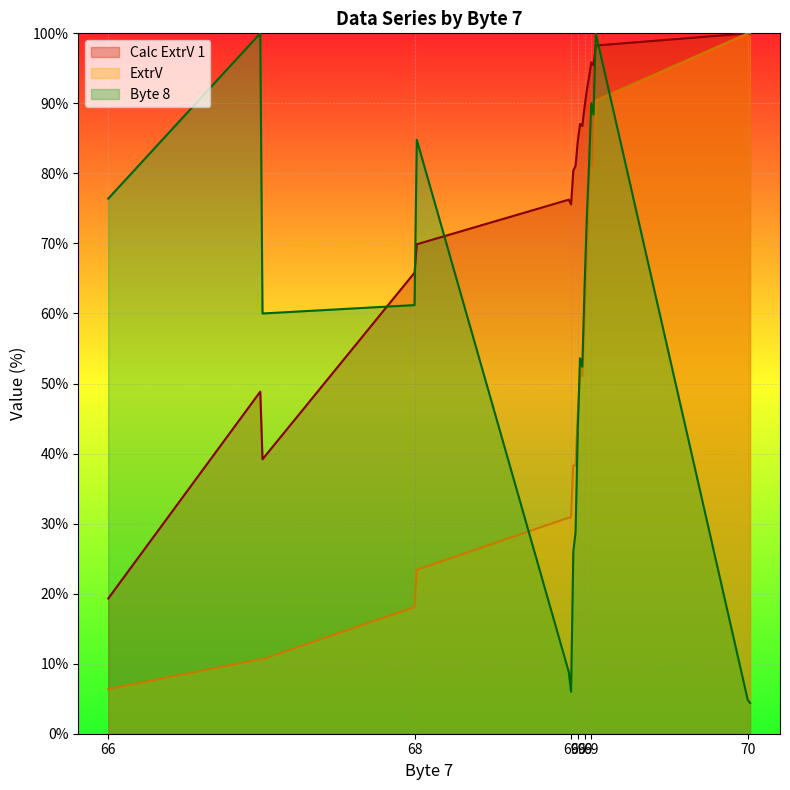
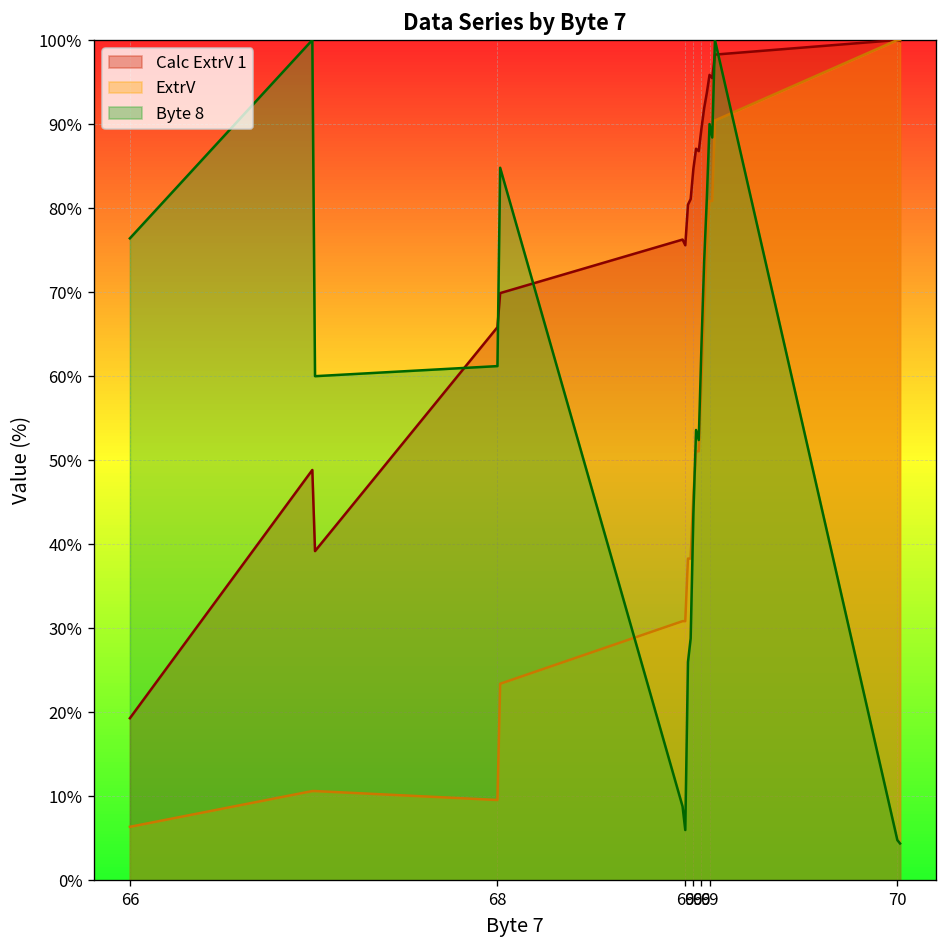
  {
    "Calc ExtrV 1": {
      "66": "19%",
      "68": "66%"
    },
    "ExtrV": {
      "66": "6%",
-     "68": "18%"
+     "68": "10%"
    },
    "Byte 8": {
      "66": "76%",
      "68": "61%",
      "70": "5%"
    }
  }
